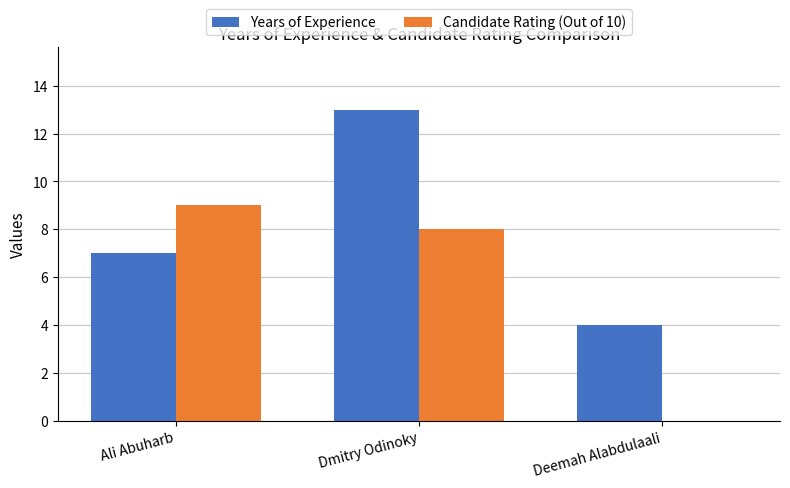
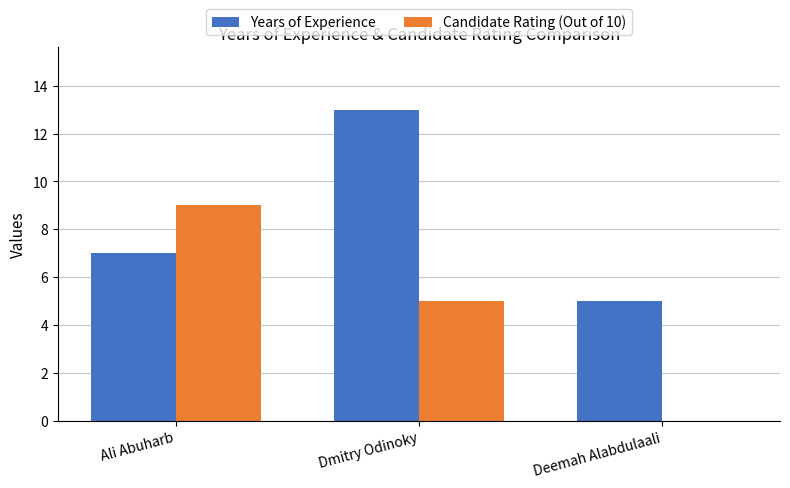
  {
    "Years of Experience": {
      "Ali Abuharb": 7,
      "Dmitry Odinoky": 13,
-     "Deemah Alabdulaali": 4
+     "Deemah Alabdulaali": 5
    },
    "Candidate Rating (Out of 10)": {
      "Ali Abuharb": 9,
-     "Dmitry Odinoky": 8,
+     "Dmitry Odinoky": 5,
      "Deemah Alabdulaali": 0
    }
  }
